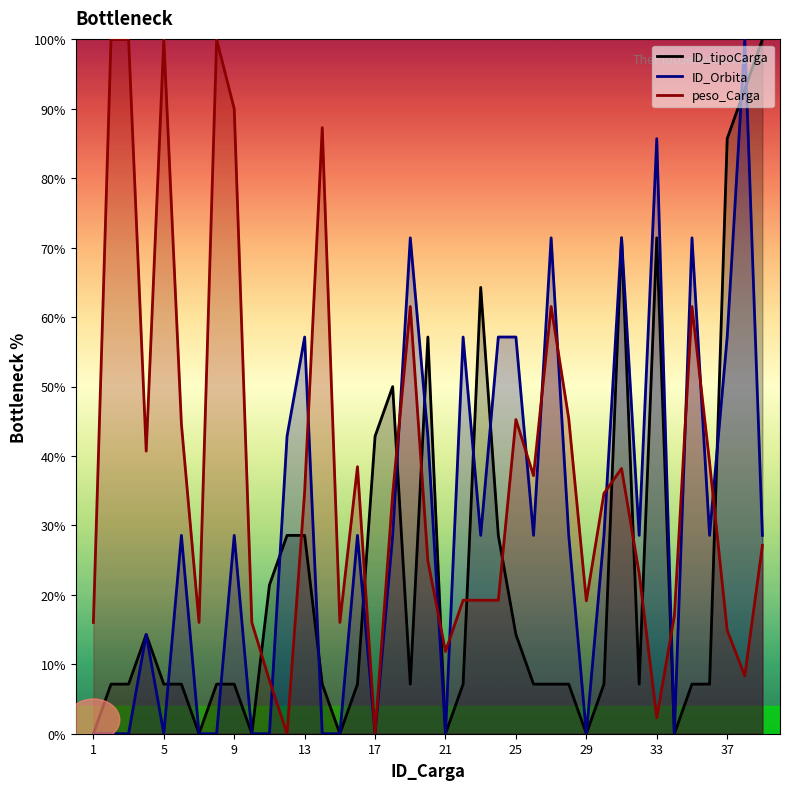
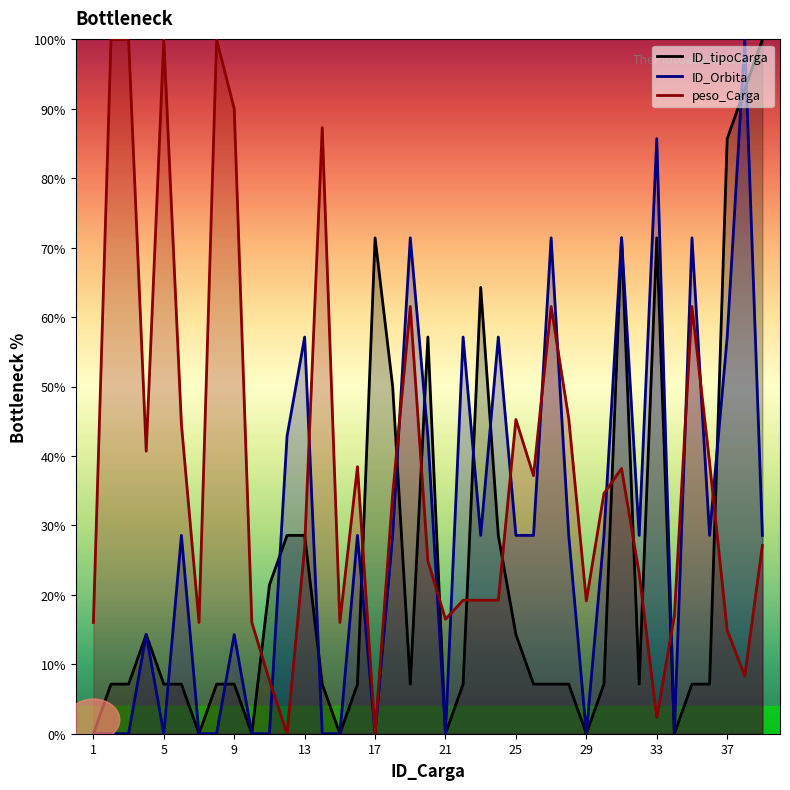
  {
    "ID_tipoCarga": {
      "5": "7%",
      "9": "7%",
      "13": "29%",
-     "17": "43%",
+     "17": "71%",
      "25": "14%",
      "33": "71%",
      "37": "86%"
    },
    "ID_Orbita": {
-     "9": "29%",
+     "9": "14%",
      "13": "57%",
-     "25": "57%",
+     "25": "29%",
      "33": "86%",
      "37": "57%"
    },
    "peso_Carga": {
      "1": "16%",
      "5": "100%",
      "9": "90%",
-     "13": "35%",
-     "21": "12%",
+     "13": "27%",
+     "21": "16%",
      "25": "45%",
      "29": "19%",
      "37": "15%"
    }
  }
